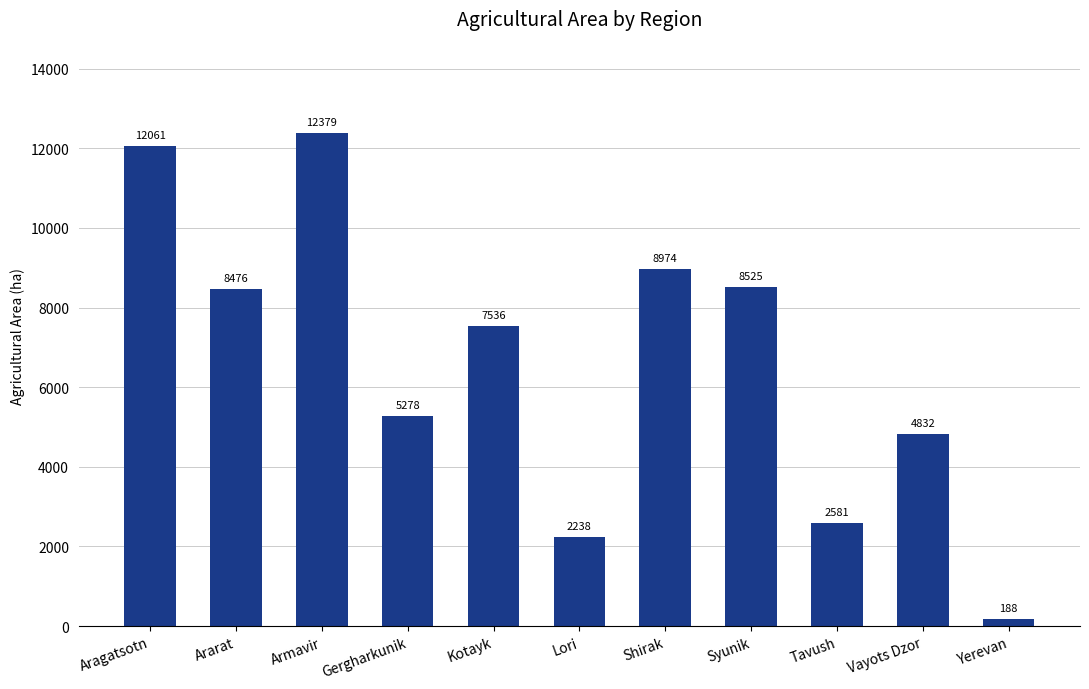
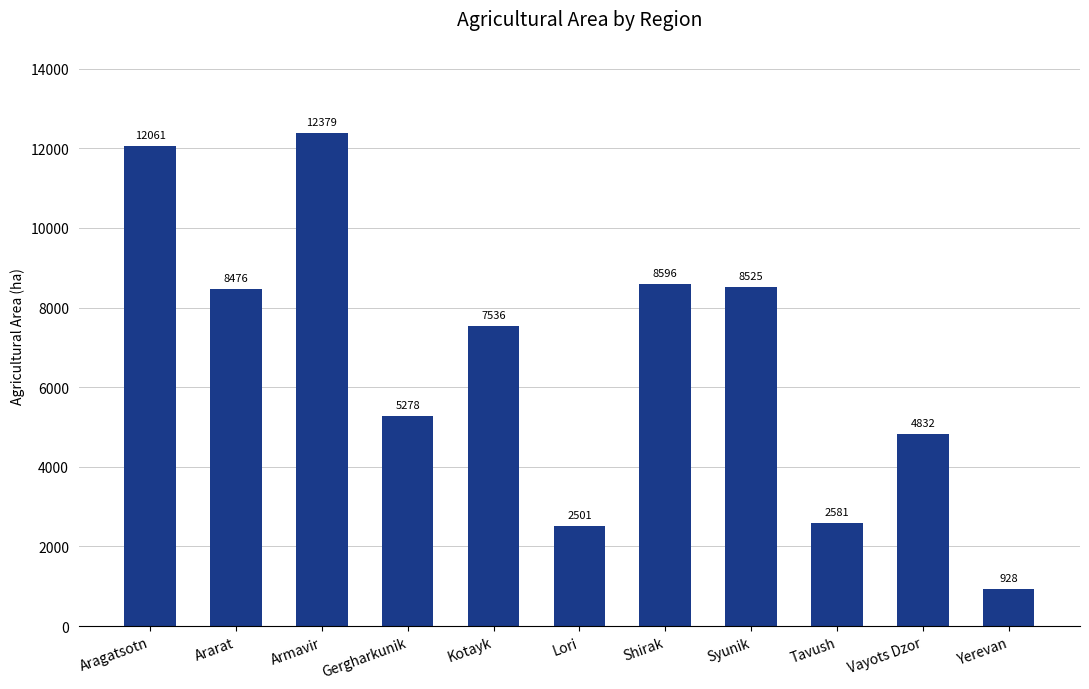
  {
    "Aragatsotn": 12061,
    "Ararat": 8476,
    "Armavir": 12379,
    "Gergharkunik": 5278,
    "Kotayk": 7536,
-   "Lori": 2238,
-   "Shirak": 8974,
+   "Lori": 2501,
+   "Shirak": 8596,
    "Syunik": 8525,
    "Tavush": 2581,
    "Vayots Dzor": 4832,
-   "Yerevan": 188
+   "Yerevan": 928
  }
